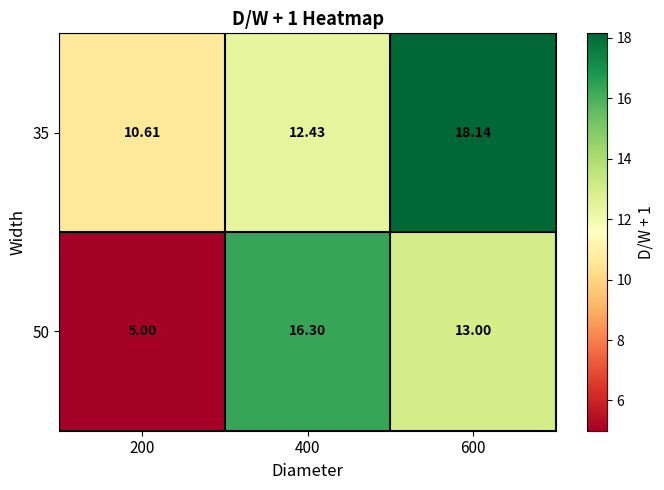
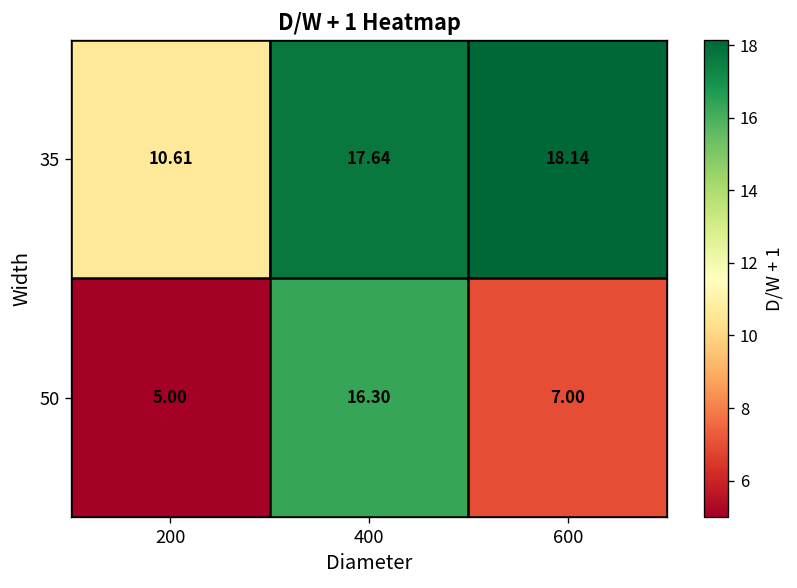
  {
    "35": {
      "200": 10.61,
-     "400": 12.43,
+     "400": 17.64,
      "600": 18.14
    },
    "50": {
      "200": 5.00,
      "400": 16.30,
-     "600": 13.00
+     "600": 7.00
    }
  }
